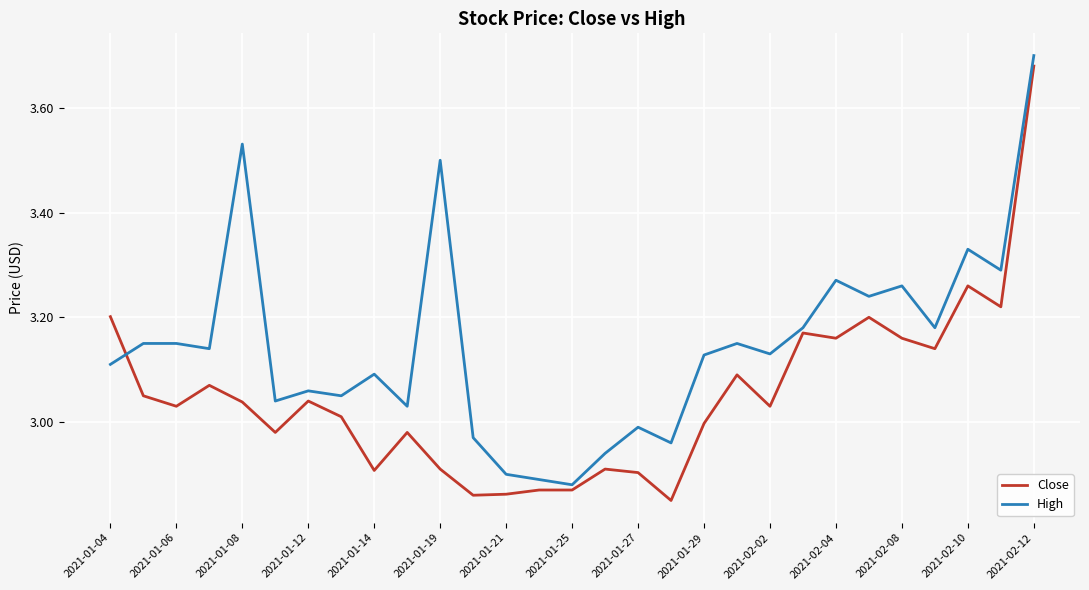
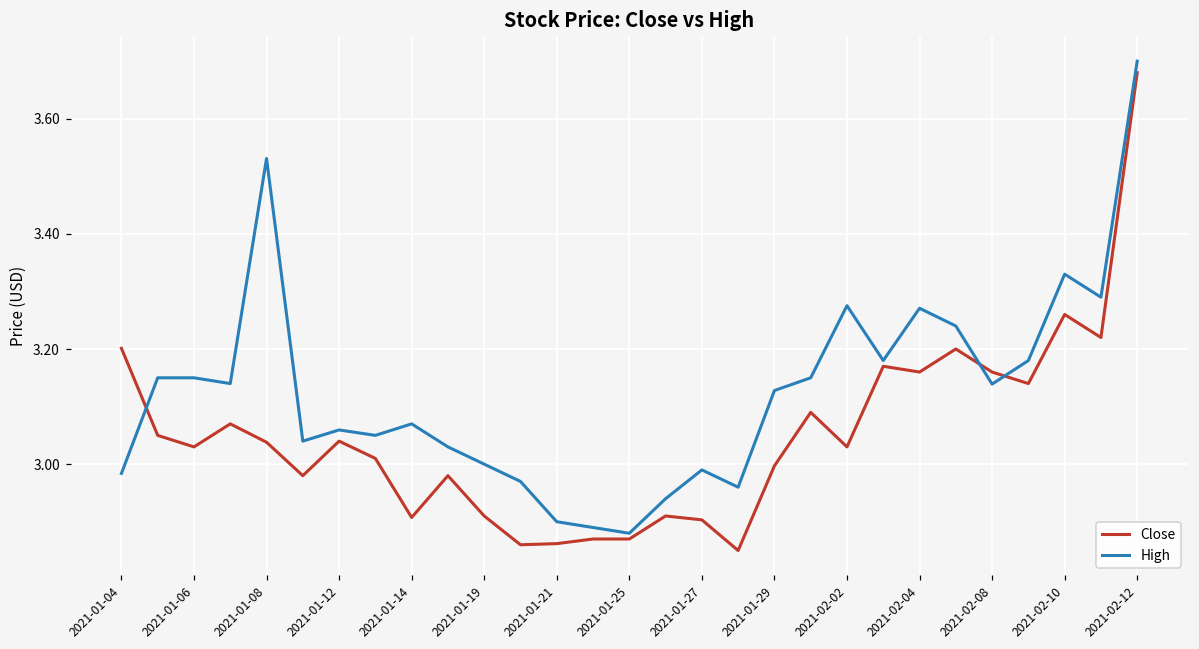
  {
    "Close": {
      "2021-01-04": 3.20,
      "2021-01-06": 3.03,
      "2021-01-08": 3.04,
      "2021-01-12": 3.04,
      "2021-01-14": 2.91,
      "2021-01-19": 2.91,
      "2021-01-21": 2.86,
      "2021-01-25": 2.87,
      "2021-01-27": 2.90,
      "2021-01-29": 3.00,
      "2021-02-02": 3.03,
      "2021-02-04": 3.16,
      "2021-02-08": 3.16,
      "2021-02-10": 3.26,
      "2021-02-12": 3.68
    },
    "High": {
-     "2021-01-04": 3.11,
+     "2021-01-04": 2.98,
      "2021-01-06": 3.15,
      "2021-01-08": 3.53,
      "2021-01-12": 3.06,
-     "2021-01-14": 3.09,
-     "2021-01-19": 3.5,
+     "2021-01-14": 3.07,
+     "2021-01-19": 3.0,
      "2021-01-21": 2.90,
      "2021-01-25": 2.88,
      "2021-01-27": 2.99,
      "2021-01-29": 3.13,
-     "2021-02-02": 3.13,
+     "2021-02-02": 3.28,
      "2021-02-04": 3.27,
-     "2021-02-08": 3.26,
+     "2021-02-08": 3.14,
      "2021-02-10": 3.33,
      "2021-02-12": 3.70
    }
  }
